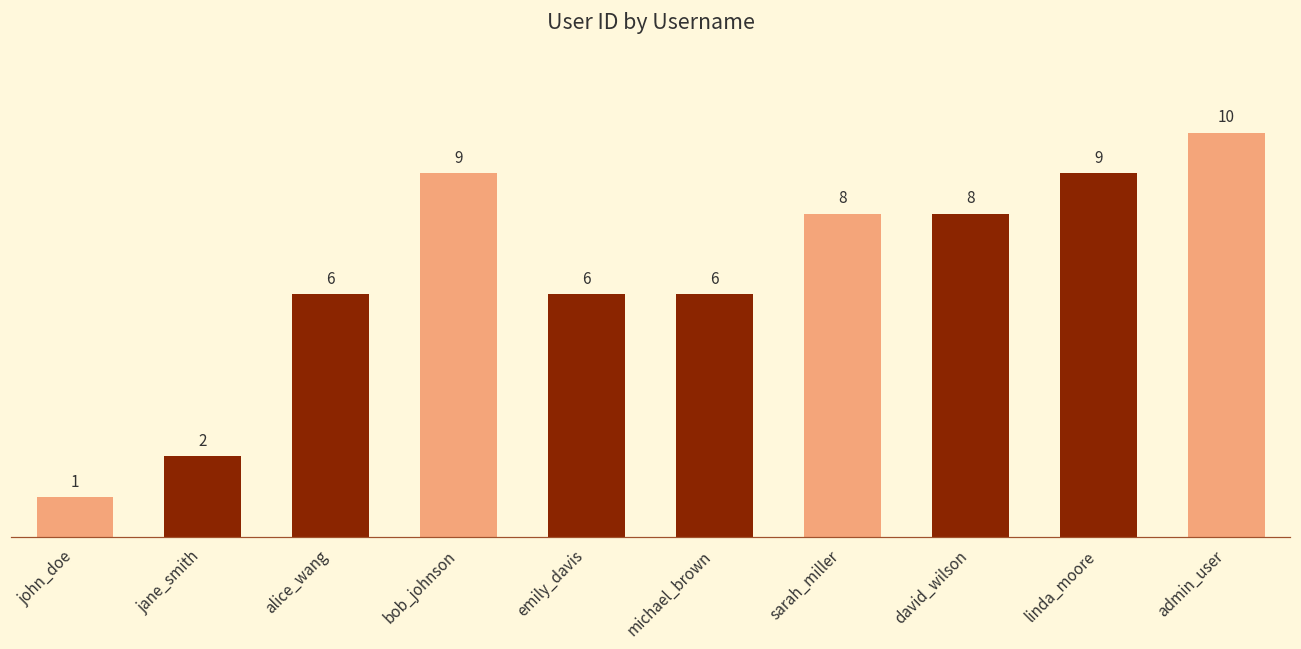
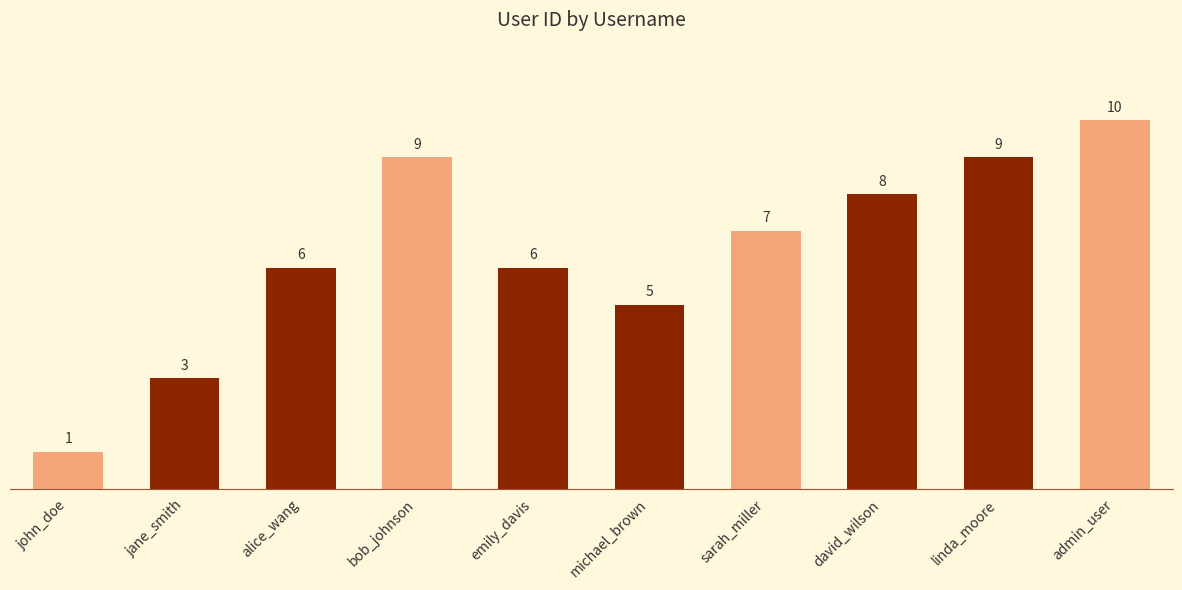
  {
    "john_doe": 1,
-   "jane_smith": 2,
+   "jane_smith": 3,
    "alice_wang": 6,
    "bob_johnson": 9,
    "emily_davis": 6,
-   "michael_brown": 6,
-   "sarah_miller": 8,
+   "michael_brown": 5,
+   "sarah_miller": 7,
    "david_wilson": 8,
    "linda_moore": 9,
    "admin_user": 10
  }
